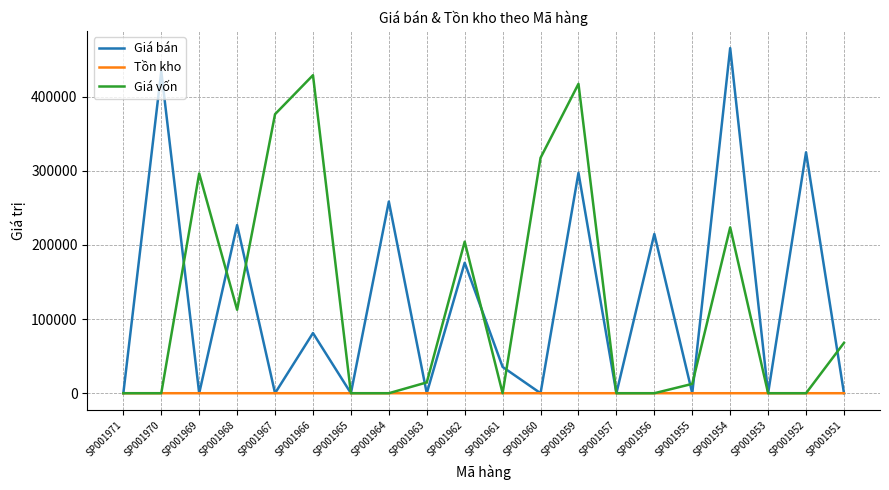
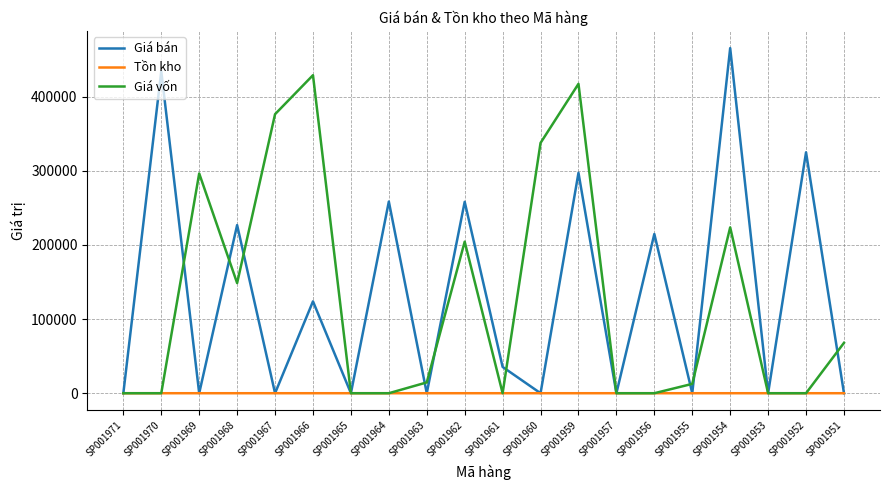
  {
    "Giá bán": {
      "SP001968": 230000,
-     "SP001966": 80000,
+     "SP001966": 120000,
      "SP001964": 260000,
-     "SP001962": 180000,
+     "SP001962": 260000,
      "SP001961": 40000,
      "SP001959": 300000,
      "SP001956": 210000,
      "SP001954": 470000,
      "SP001952": 330000
    },
    "Tồn kho": {
      "SP001968": 0,
      "SP001966": 0,
      "SP001962": 0,
      "SP001959": 0,
      "SP001954": 0
    },
    "Giá vốn": {
      "SP001969": 300000,
-     "SP001968": 110000,
+     "SP001968": 150000,
      "SP001967": 380000,
      "SP001966": 430000,
      "SP001963": 10000,
      "SP001962": 200000,
-     "SP001960": 320000,
+     "SP001960": 340000,
      "SP001959": 420000,
      "SP001955": 10000,
      "SP001954": 220000,
      "SP001951": 70000
    }
  }
